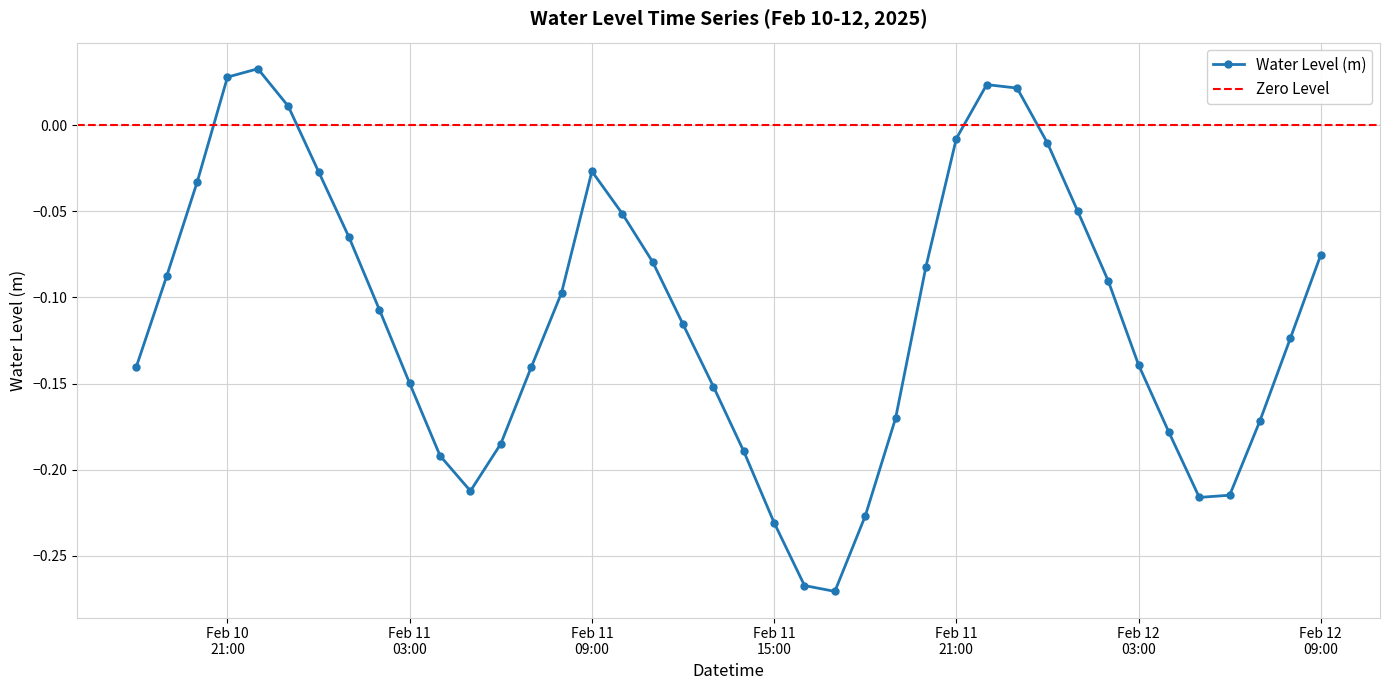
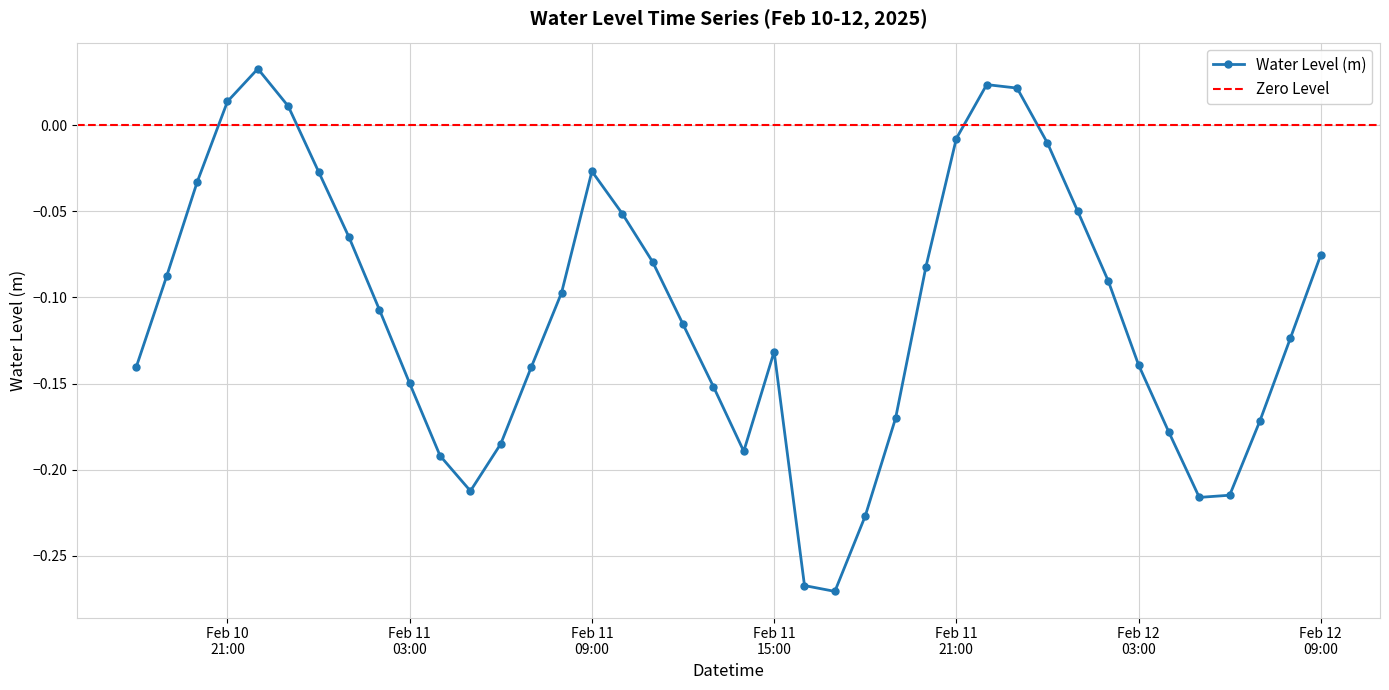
  {
-   "Feb 10 21:00": 0.028,
+   "Feb 10 21:00": 0.014,
    "Feb 11 03:00": -0.150,
    "Feb 11 09:00": -0.027,
-   "Feb 11 15:00": -0.231,
+   "Feb 11 15:00": -0.131,
    "Feb 11 21:00": -0.008,
    "Feb 12 03:00": -0.139,
    "Feb 12 09:00": -0.075
  }
